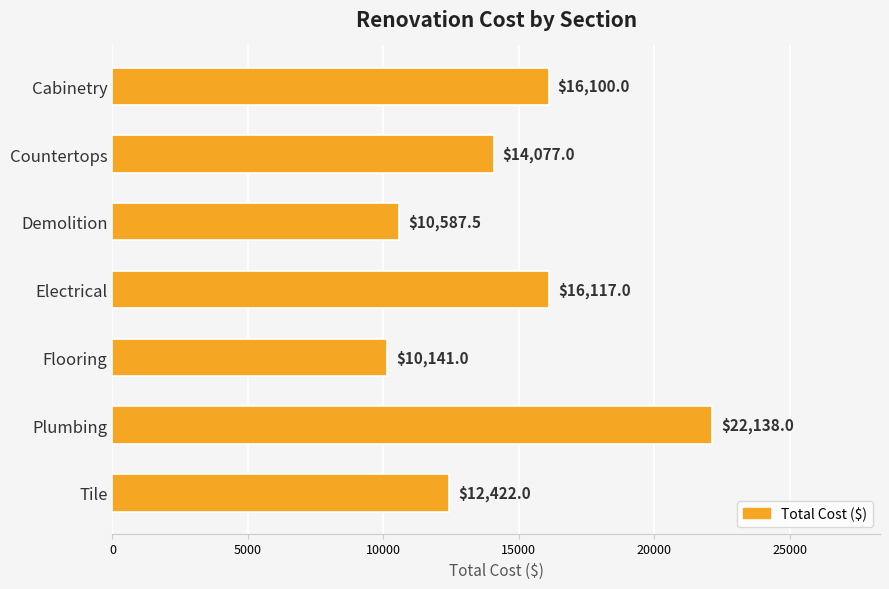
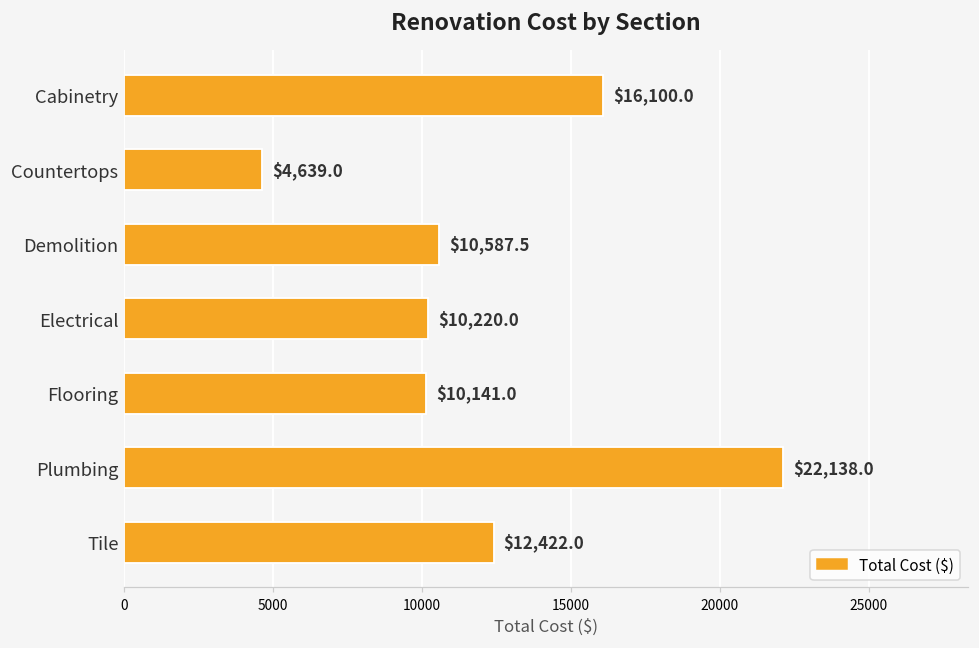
  {
    "Cabinetry": "$16,100.0",
-   "Countertops": "$14,077.0",
+   "Countertops": "$4,639.0",
    "Demolition": "$10,587.5",
-   "Electrical": "$16,117.0",
+   "Electrical": "$10,220.0",
    "Flooring": "$10,141.0",
    "Plumbing": "$22,138.0",
    "Tile": "$12,422.0"
  }
